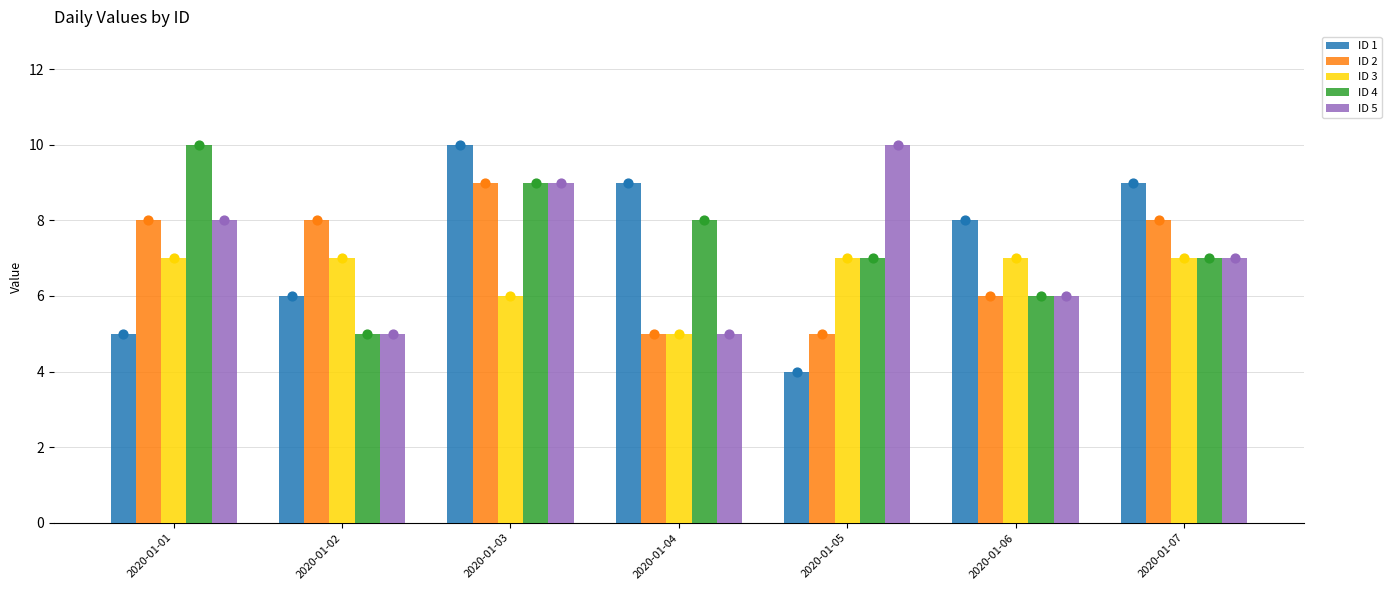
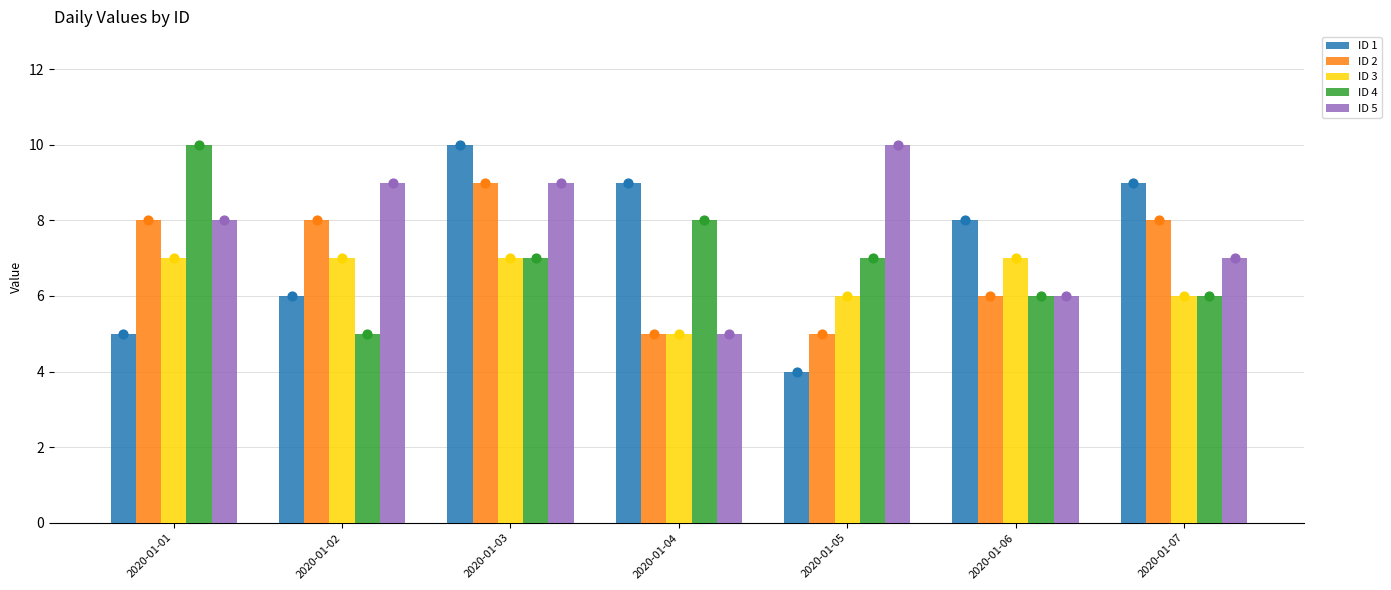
  {
    "ID 1": {
      "2020-01-01": 5,
      "2020-01-02": 6,
      "2020-01-03": 10,
      "2020-01-04": 9,
      "2020-01-05": 4,
      "2020-01-06": 8,
      "2020-01-07": 9
    },
    "ID 2": {
      "2020-01-01": 8,
      "2020-01-02": 8,
      "2020-01-03": 9,
      "2020-01-04": 5,
      "2020-01-05": 5,
      "2020-01-06": 6,
      "2020-01-07": 8
    },
    "ID 3": {
      "2020-01-01": 7,
      "2020-01-02": 7,
-     "2020-01-03": 6,
+     "2020-01-03": 7,
      "2020-01-04": 5,
-     "2020-01-05": 7,
+     "2020-01-05": 6,
      "2020-01-06": 7,
-     "2020-01-07": 7
+     "2020-01-07": 6
    },
    "ID 4": {
      "2020-01-01": 10,
      "2020-01-02": 5,
-     "2020-01-03": 9,
+     "2020-01-03": 7,
      "2020-01-04": 8,
      "2020-01-05": 7,
      "2020-01-06": 6,
-     "2020-01-07": 7
+     "2020-01-07": 6
    },
    "ID 5": {
      "2020-01-01": 8,
-     "2020-01-02": 5,
+     "2020-01-02": 9,
      "2020-01-03": 9,
      "2020-01-04": 5,
      "2020-01-05": 10,
      "2020-01-06": 6,
      "2020-01-07": 7
    }
  }
